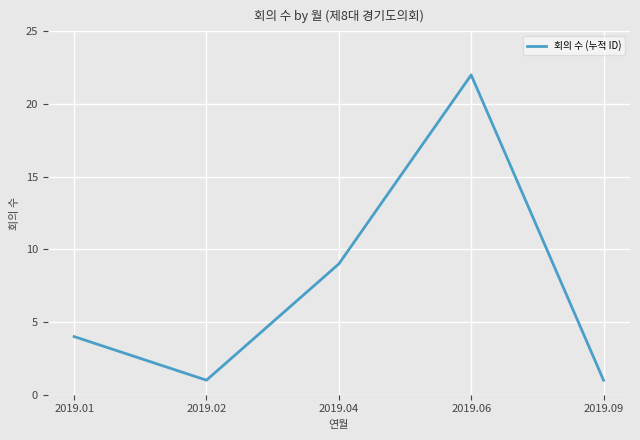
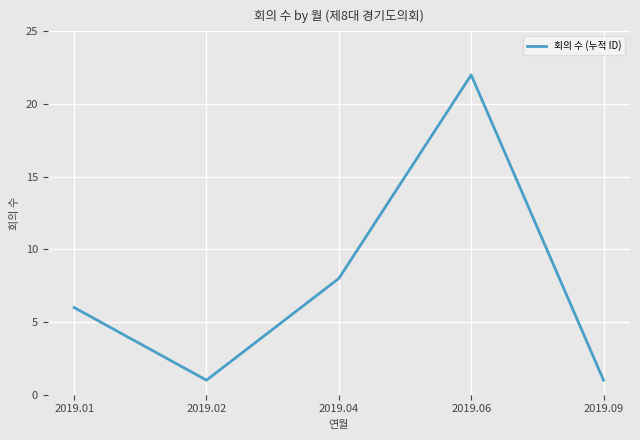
  {
-   "2019.01": 4,
+   "2019.01": 6,
    "2019.02": 1,
-   "2019.04": 9,
+   "2019.04": 8,
    "2019.06": 22,
    "2019.09": 1
  }
